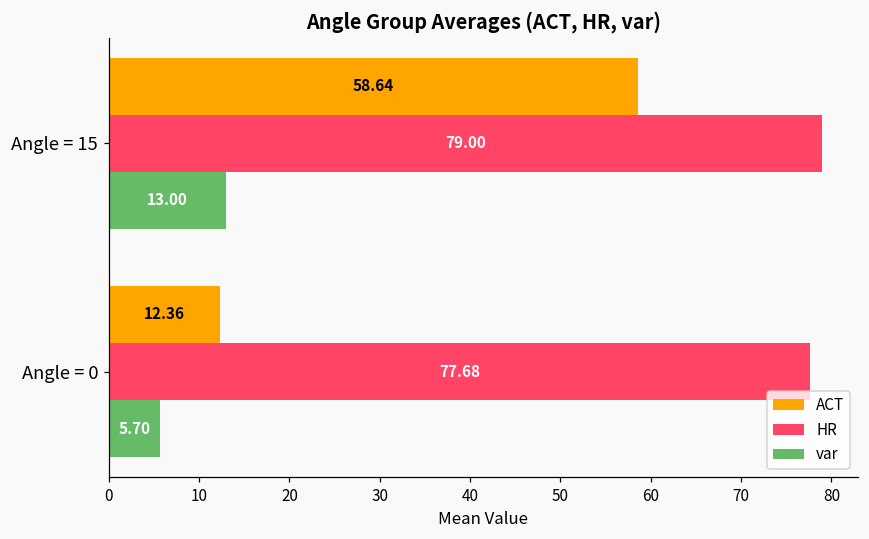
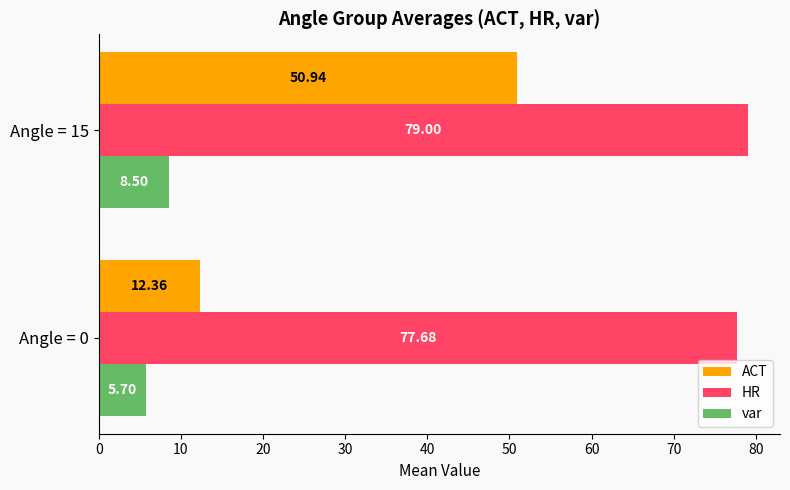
  {
    "ACT": {
-     "Angle = 15": 58.64,
+     "Angle = 15": 50.94,
      "Angle = 0": 12.36
    },
    "HR": {
      "Angle = 15": 79.00,
      "Angle = 0": 77.68
    },
    "var": {
-     "Angle = 15": 13.00,
+     "Angle = 15": 8.50,
      "Angle = 0": 5.70
    }
  }
